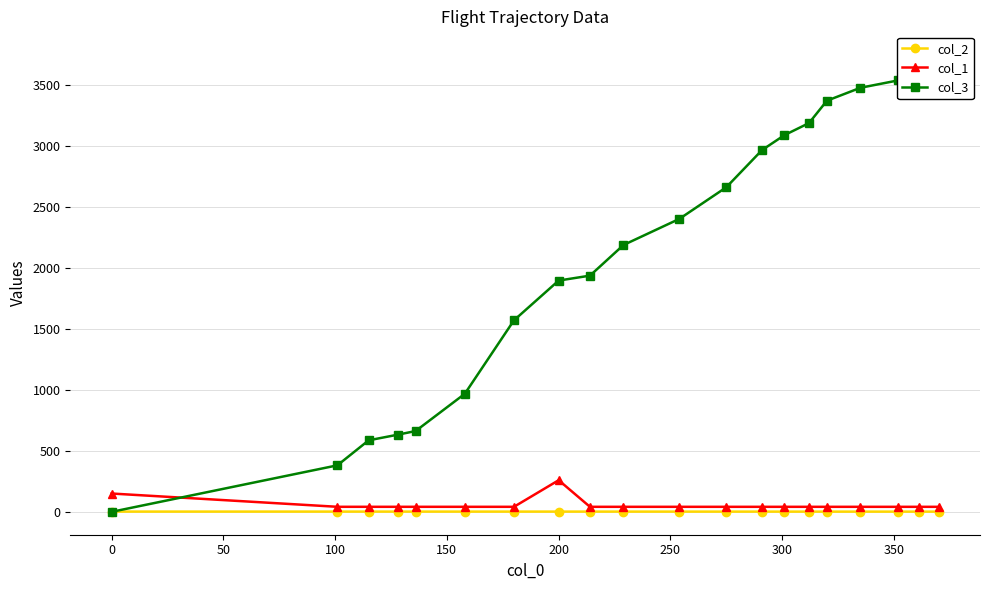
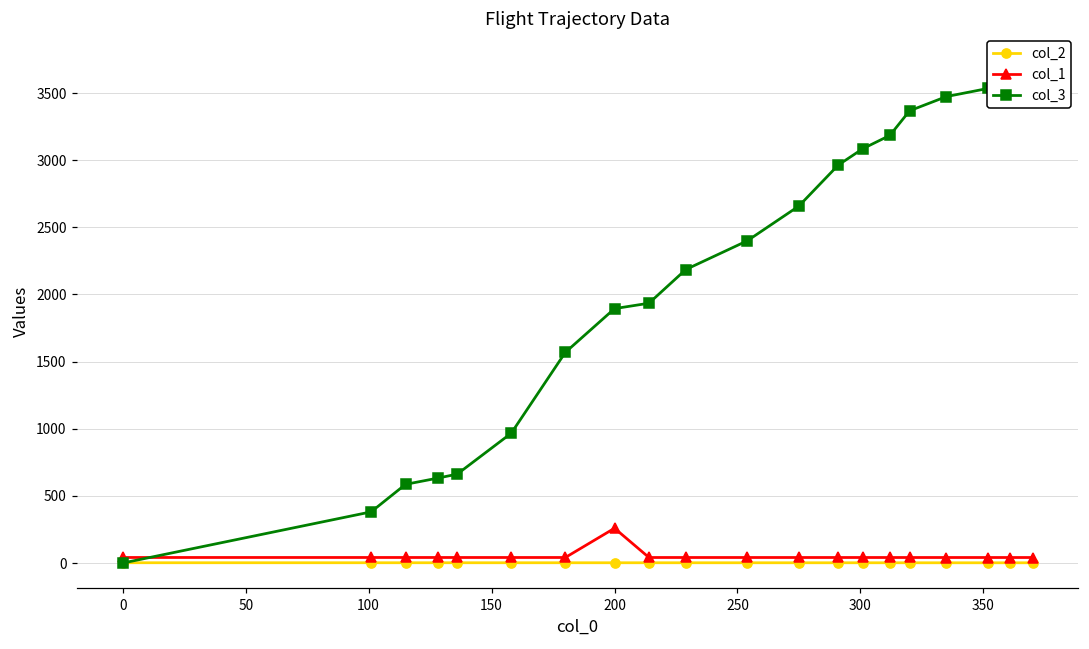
  {
    "col_2": {
      "200": 0
    },
    "col_1": {
-     "0": 150,
+     "0": 40,
      "200": 260
    },
    "col_3": {
      "200": 1890
    }
  }
